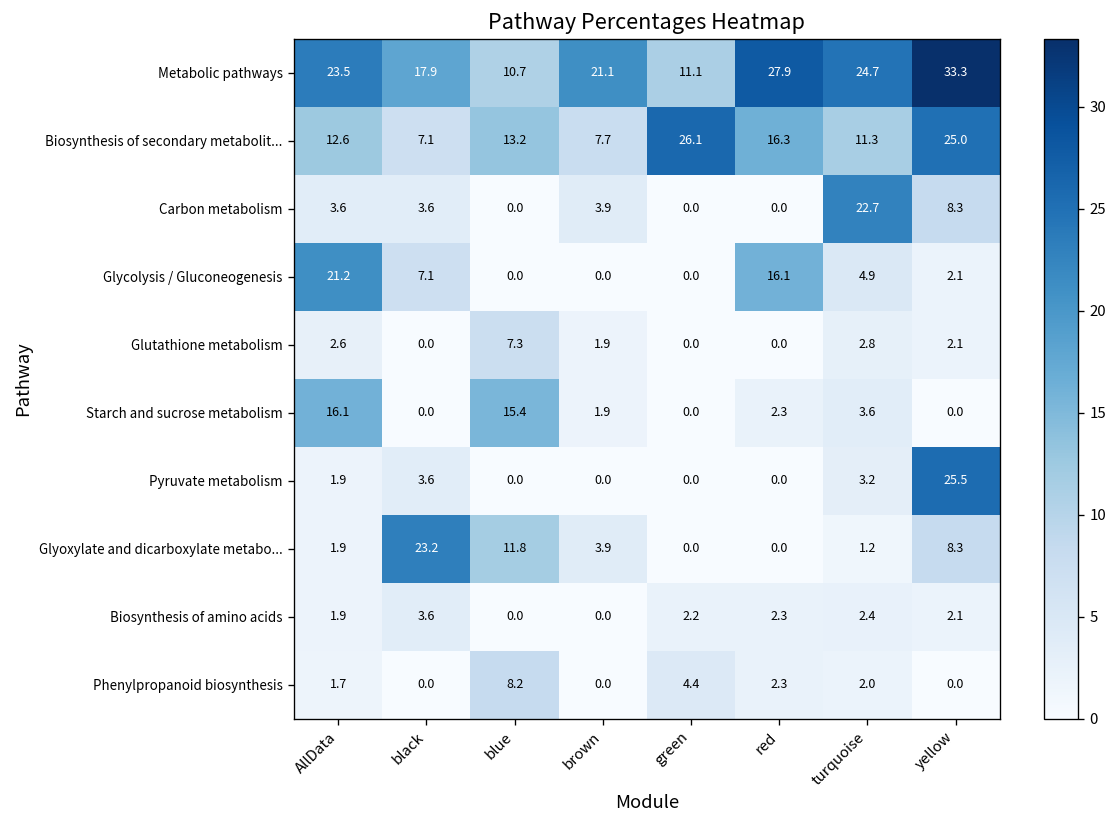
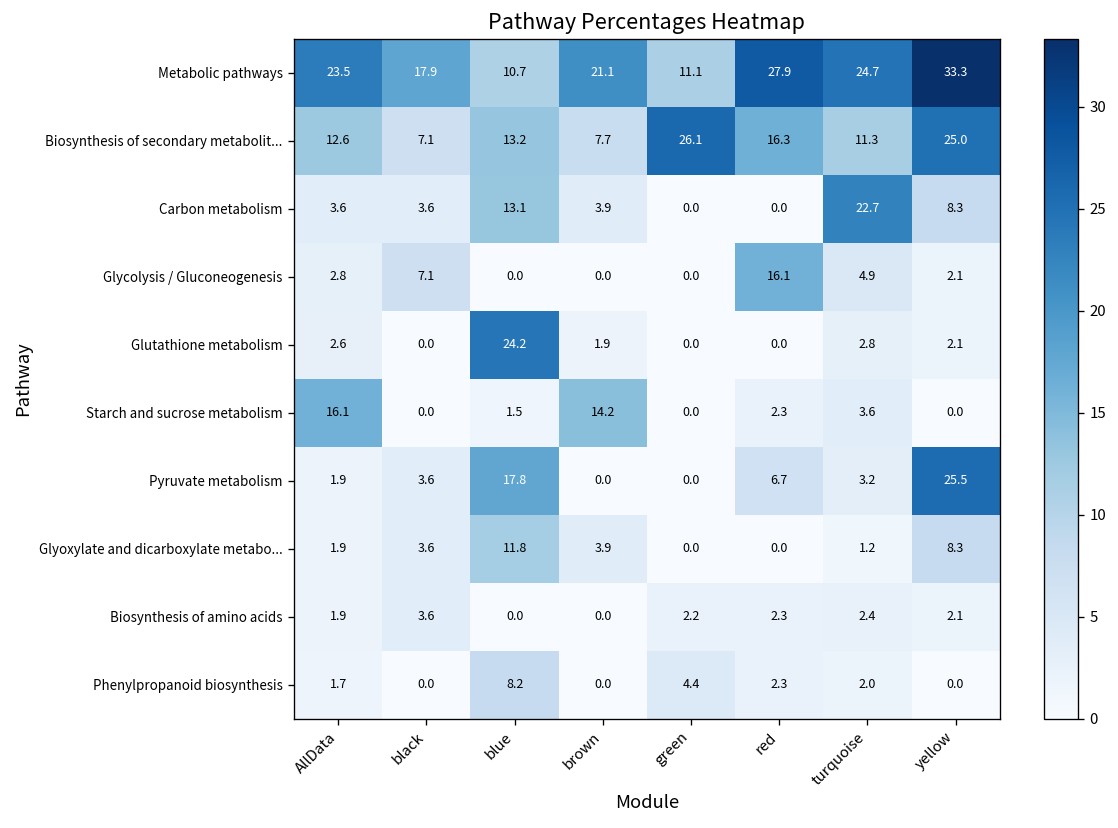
  {
    "Metabolic pathways": {
      "AllData": 23.5,
      "black": 17.9,
      "blue": 10.7,
      "brown": 21.1,
      "green": 11.1,
      "red": 27.9,
      "turquoise": 24.7,
      "yellow": 33.3
    },
    "Biosynthesis of secondary metabolit...": {
      "AllData": 12.6,
      "black": 7.1,
      "blue": 13.2,
      "brown": 7.7,
      "green": 26.1,
      "red": 16.3,
      "turquoise": 11.3,
      "yellow": 25.0
    },
    "Carbon metabolism": {
      "AllData": 3.6,
      "black": 3.6,
-     "blue": 0.0,
+     "blue": 13.1,
      "brown": 3.9,
      "green": 0.0,
      "red": 0.0,
      "turquoise": 22.7,
      "yellow": 8.3
    },
    "Glycolysis / Gluconeogenesis": {
-     "AllData": 21.2,
+     "AllData": 2.8,
      "black": 7.1,
      "blue": 0.0,
      "brown": 0.0,
      "green": 0.0,
      "red": 16.1,
      "turquoise": 4.9,
      "yellow": 2.1
    },
    "Glutathione metabolism": {
      "AllData": 2.6,
      "black": 0.0,
-     "blue": 7.3,
+     "blue": 24.2,
      "brown": 1.9,
      "green": 0.0,
      "red": 0.0,
      "turquoise": 2.8,
      "yellow": 2.1
    },
    "Starch and sucrose metabolism": {
      "AllData": 16.1,
      "black": 0.0,
-     "blue": 15.4,
-     "brown": 1.9,
+     "blue": 1.5,
+     "brown": 14.2,
      "green": 0.0,
      "red": 2.3,
      "turquoise": 3.6,
      "yellow": 0.0
    },
    "Pyruvate metabolism": {
      "AllData": 1.9,
      "black": 3.6,
-     "blue": 0.0,
+     "blue": 17.8,
      "brown": 0.0,
      "green": 0.0,
-     "red": 0.0,
+     "red": 6.7,
      "turquoise": 3.2,
      "yellow": 25.5
    },
    "Glyoxylate and dicarboxylate metabo...": {
      "AllData": 1.9,
-     "black": 23.2,
+     "black": 3.6,
      "blue": 11.8,
      "brown": 3.9,
      "green": 0.0,
      "red": 0.0,
      "turquoise": 1.2,
      "yellow": 8.3
    },
    "Biosynthesis of amino acids": {
      "AllData": 1.9,
      "black": 3.6,
      "blue": 0.0,
      "brown": 0.0,
      "green": 2.2,
      "red": 2.3,
      "turquoise": 2.4,
      "yellow": 2.1
    },
    "Phenylpropanoid biosynthesis": {
      "AllData": 1.7,
      "black": 0.0,
      "blue": 8.2,
      "brown": 0.0,
      "green": 4.4,
      "red": 2.3,
      "turquoise": 2.0,
      "yellow": 0.0
    }
  }
